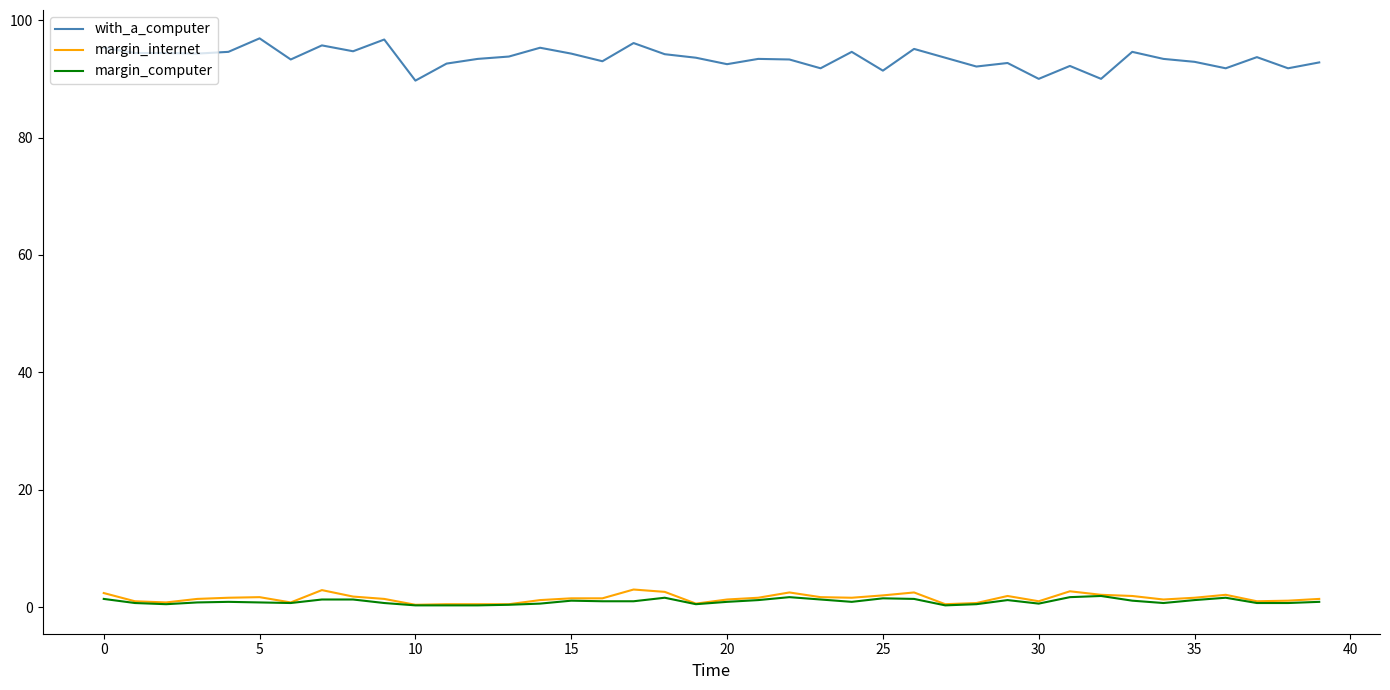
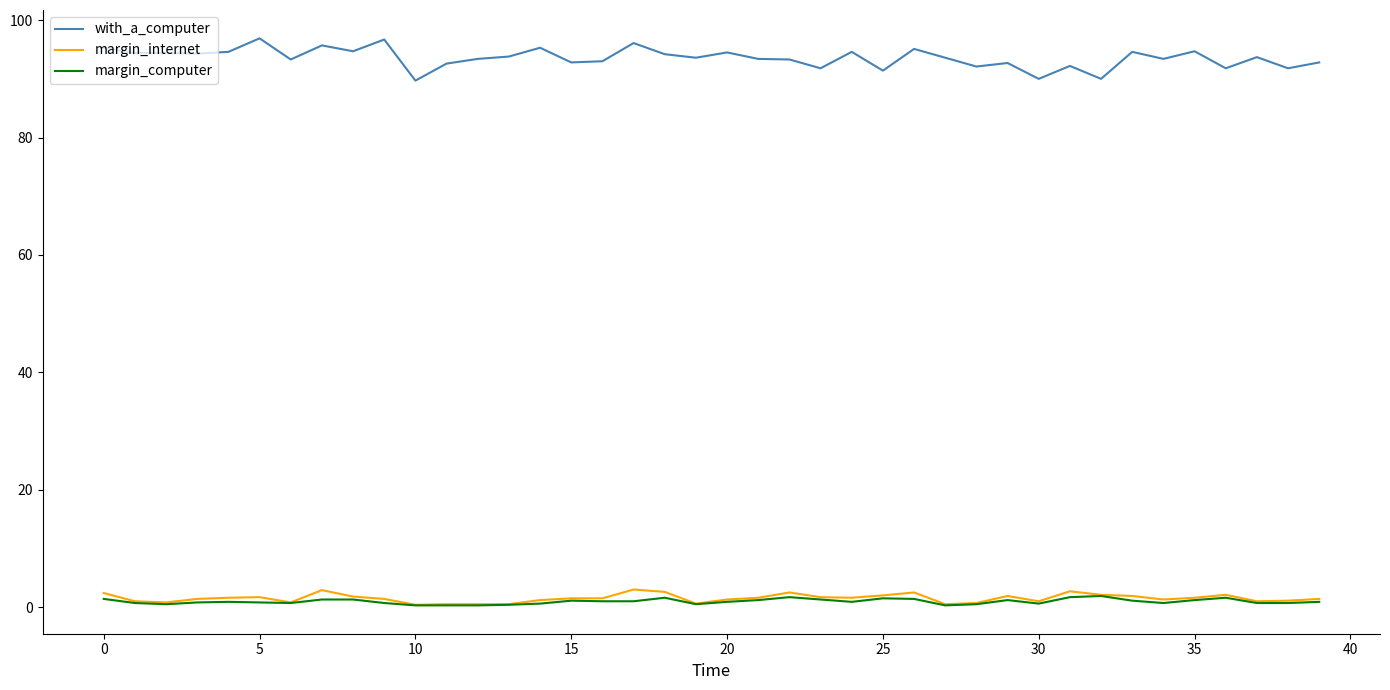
  {
    "with_a_computer": {
      "5": 97,
      "10": 90,
-     "15": 94,
-     "20": 93,
+     "15": 93,
+     "20": 95,
      "25": 91,
      "30": 90,
-     "35": 93
+     "35": 95
    },
    "margin_internet": {
      "0": 2,
      "5": 2,
      "25": 2
    },
    "margin_computer": {
      "0": 1,
      "5": 1,
      "25": 2
    }
  }
